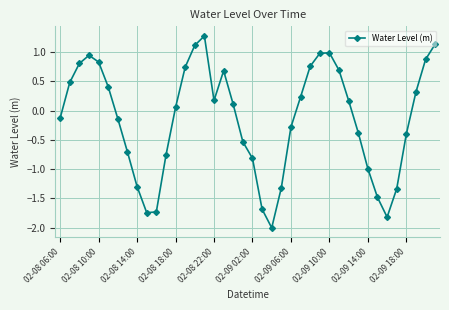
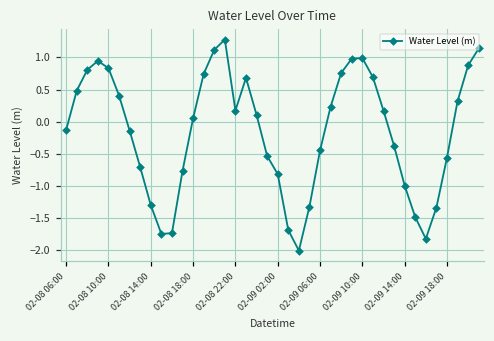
  {
    "02-08 06:00": -0.1,
    "02-08 10:00": 0.8,
    "02-08 14:00": -1.3,
    "02-08 18:00": 0.1,
    "02-08 22:00": 0.2,
    "02-09 02:00": -0.8,
-   "02-09 06:00": -0.3,
+   "02-09 06:00": -0.4,
    "02-09 10:00": 1.0,
    "02-09 14:00": -1.0,
-   "02-09 18:00": -0.4
+   "02-09 18:00": -0.6
  }
